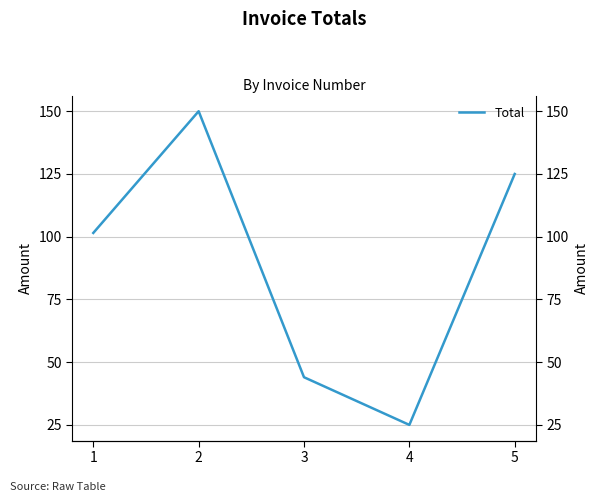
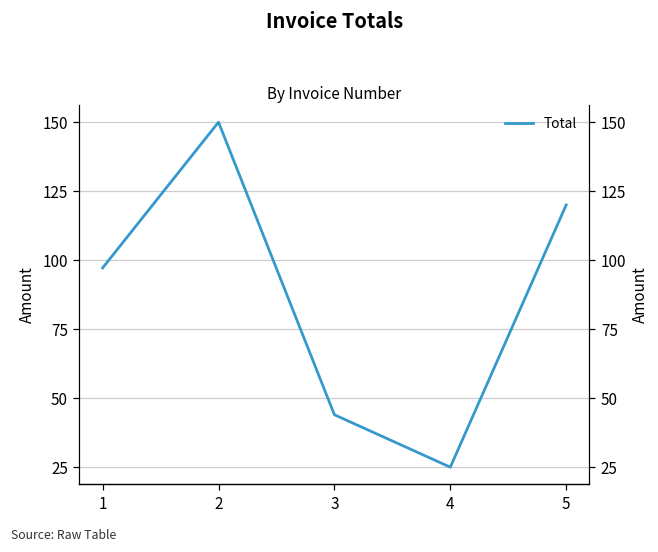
  {
-   "1": 102,
+   "1": 97,
    "2": 150,
    "3": 44,
    "4": 25,
-   "5": 125
+   "5": 120
  }
